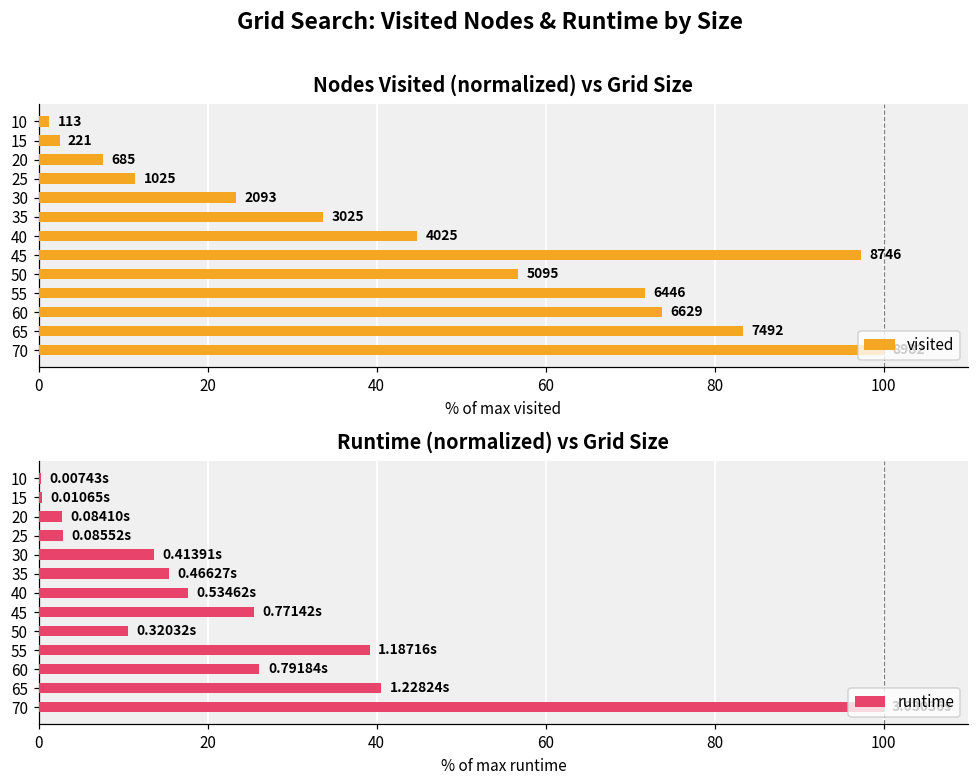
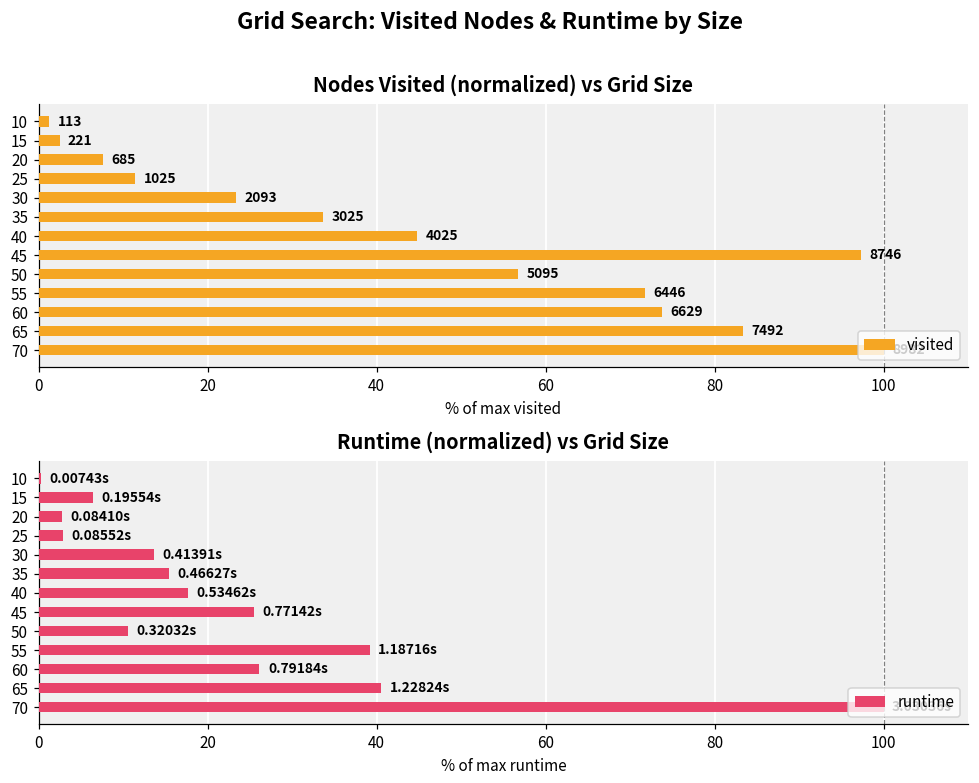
  {
    "Runtime (normalized) vs Grid Size": {
-     "15": "0.01065s"
+     "15": "0.19554s"
    }
  }
